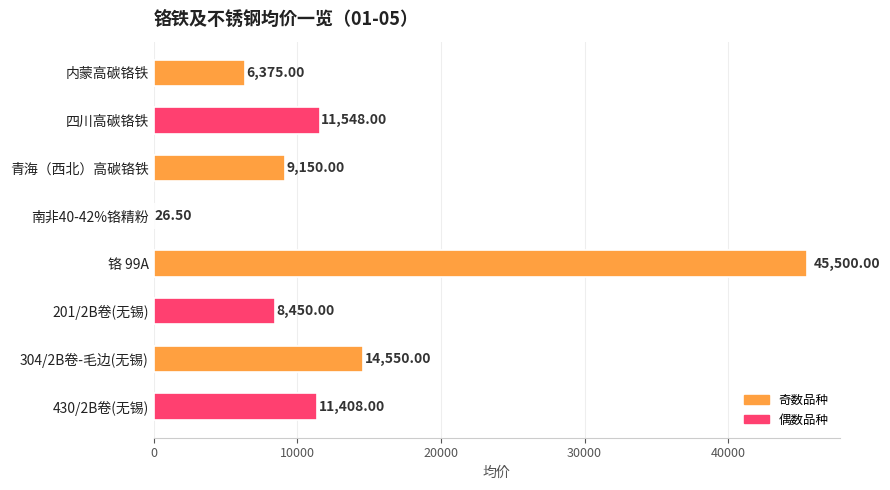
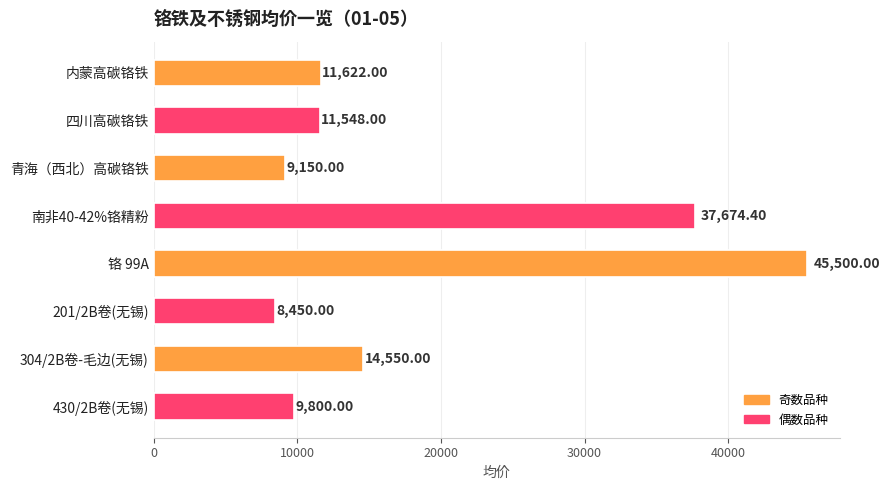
  {
-   "内蒙高碳铬铁": "6,375.00",
+   "内蒙高碳铬铁": "11,622.00",
    "四川高碳铬铁": "11,548.00",
    "青海（西北）高碳铬铁": "9,150.00",
-   "南非40-42%铬精粉": "26.50",
+   "南非40-42%铬精粉": "37,674.40",
    "铬 99A": "45,500.00",
    "201/2B卷(无锡)": "8,450.00",
    "304/2B卷-毛边(无锡)": "14,550.00",
-   "430/2B卷(无锡)": "11,408.00"
+   "430/2B卷(无锡)": "9,800.00"
  }
